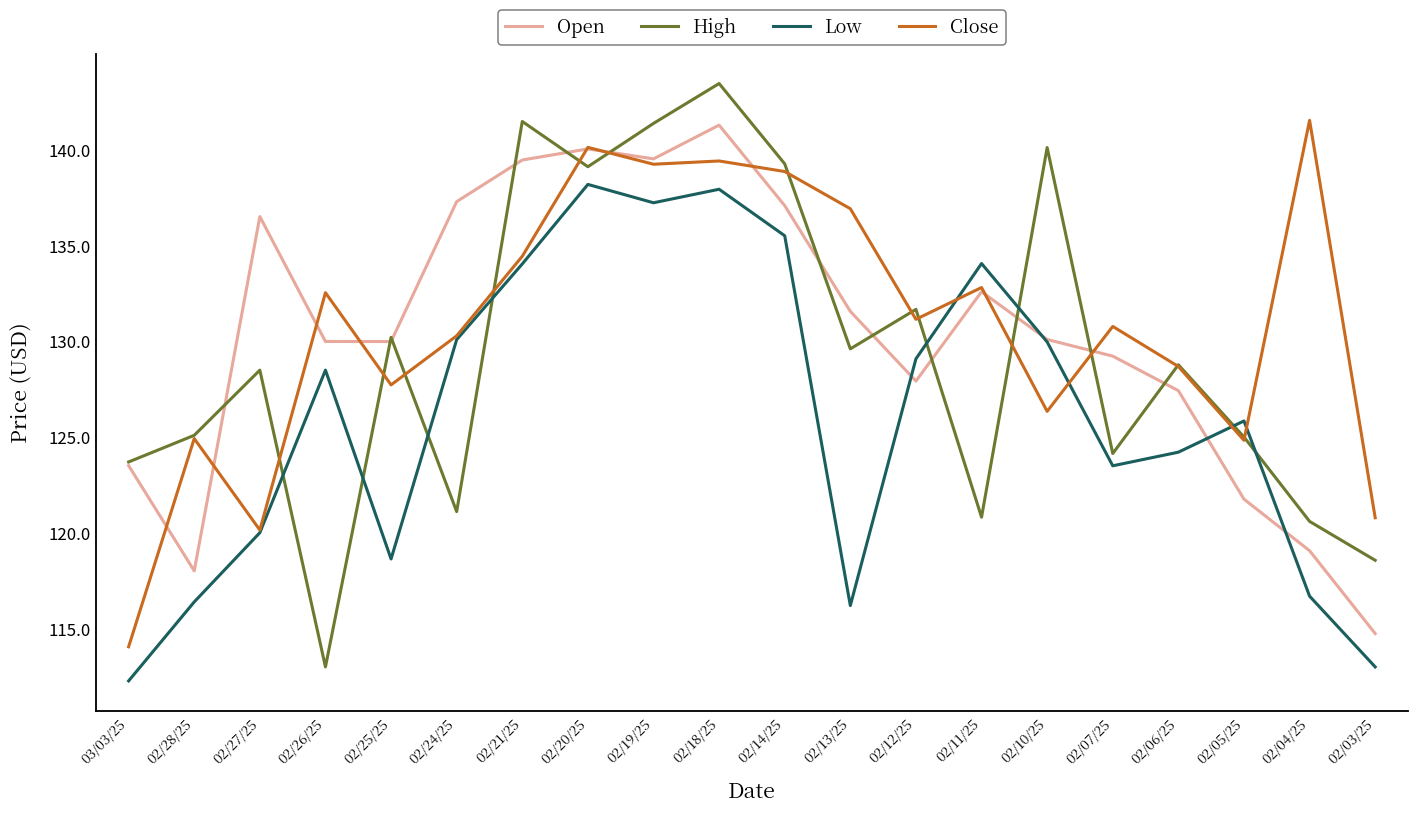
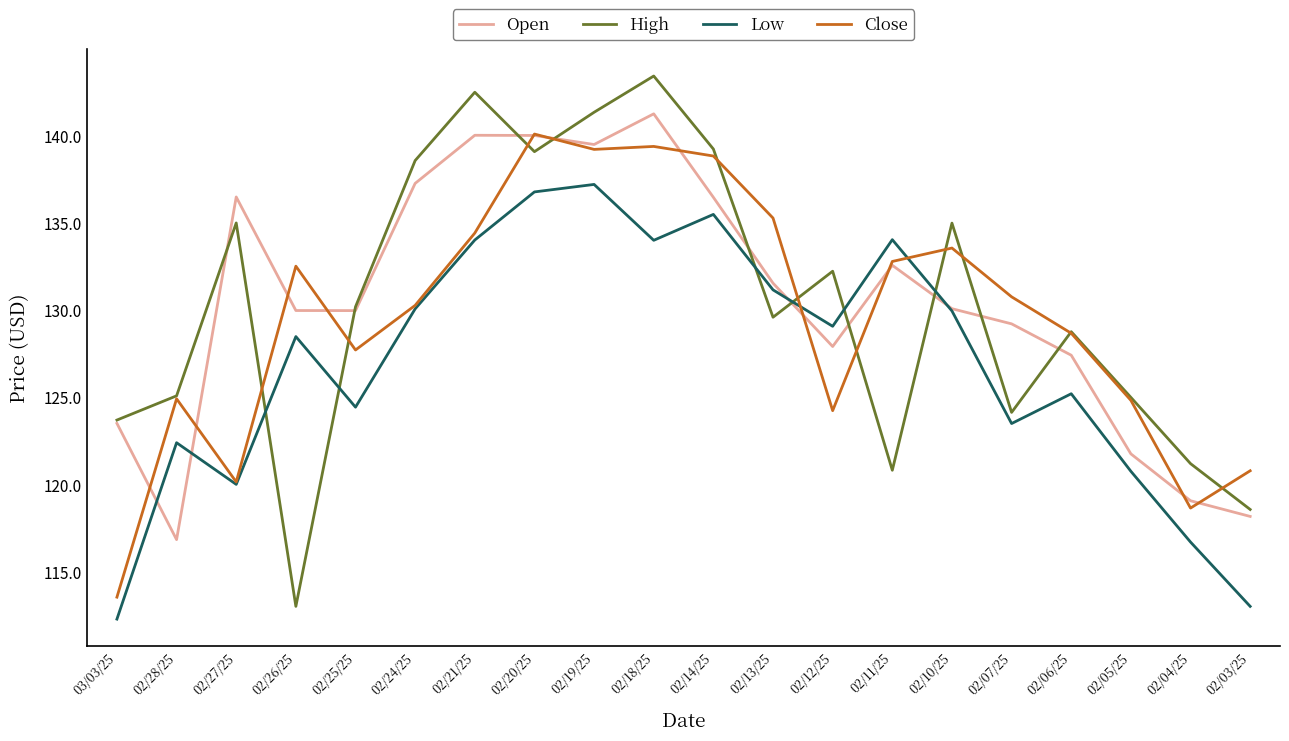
  {
    "Open": {
      "03/03/25": 123.5,
-     "02/28/25": 118.0,
+     "02/28/25": 116.8,
      "02/27/25": 136.5,
      "02/26/25": 130.0,
      "02/25/25": 130.0,
      "02/24/25": 137.3,
-     "02/21/25": 139.5,
+     "02/21/25": 140.0,
      "02/19/25": 139.5,
      "02/18/25": 141.3,
-     "02/14/25": 137.1,
+     "02/14/25": 136.5,
      "02/13/25": 131.6,
      "02/12/25": 127.9,
      "02/11/25": 132.6,
      "02/07/25": 129.2,
      "02/06/25": 127.4,
      "02/05/25": 121.8,
      "02/04/25": 119.1,
-     "02/03/25": 114.8
+     "02/03/25": 118.2
    },
    "High": {
      "03/03/25": 123.7,
      "02/28/25": 125.1,
-     "02/27/25": 128.5,
+     "02/27/25": 135.0,
      "02/26/25": 113.0,
      "02/25/25": 130.2,
-     "02/24/25": 121.1,
-     "02/21/25": 141.5,
+     "02/24/25": 138.6,
+     "02/21/25": 142.5,
      "02/20/25": 139.1,
      "02/19/25": 141.4,
      "02/18/25": 143.4,
      "02/14/25": 139.3,
      "02/13/25": 129.6,
-     "02/12/25": 131.7,
+     "02/12/25": 132.2,
      "02/11/25": 120.8,
-     "02/10/25": 140.1,
+     "02/10/25": 135.0,
      "02/07/25": 124.1,
      "02/05/25": 125.0,
-     "02/04/25": 120.6,
+     "02/04/25": 121.2,
      "02/03/25": 118.6
    },
    "Low": {
      "03/03/25": 112.3,
-     "02/28/25": 116.4,
+     "02/28/25": 122.4,
      "02/26/25": 128.5,
-     "02/25/25": 118.6,
+     "02/25/25": 124.4,
      "02/24/25": 130.1,
      "02/21/25": 134.0,
-     "02/20/25": 138.2,
+     "02/20/25": 136.8,
      "02/19/25": 137.2,
-     "02/18/25": 137.9,
+     "02/18/25": 134.0,
      "02/14/25": 135.5,
-     "02/13/25": 116.2,
+     "02/13/25": 131.2,
      "02/12/25": 129.1,
      "02/11/25": 134.1,
      "02/07/25": 123.5,
-     "02/06/25": 124.2,
-     "02/05/25": 125.8,
+     "02/06/25": 125.2,
+     "02/05/25": 120.8,
      "02/04/25": 116.7,
      "02/03/25": 113.0
    },
    "Close": {
-     "03/03/25": 114.1,
+     "03/03/25": 113.5,
      "02/28/25": 124.9,
      "02/26/25": 132.5,
      "02/25/25": 127.7,
      "02/24/25": 130.3,
      "02/21/25": 134.4,
      "02/19/25": 139.2,
      "02/18/25": 139.4,
      "02/14/25": 138.9,
-     "02/13/25": 136.9,
-     "02/12/25": 131.1,
+     "02/13/25": 135.3,
+     "02/12/25": 124.2,
      "02/11/25": 132.8,
-     "02/10/25": 126.3,
+     "02/10/25": 133.6,
      "02/07/25": 130.8,
      "02/05/25": 124.8,
-     "02/04/25": 141.5,
+     "02/04/25": 118.7,
      "02/03/25": 120.8
    }
  }
